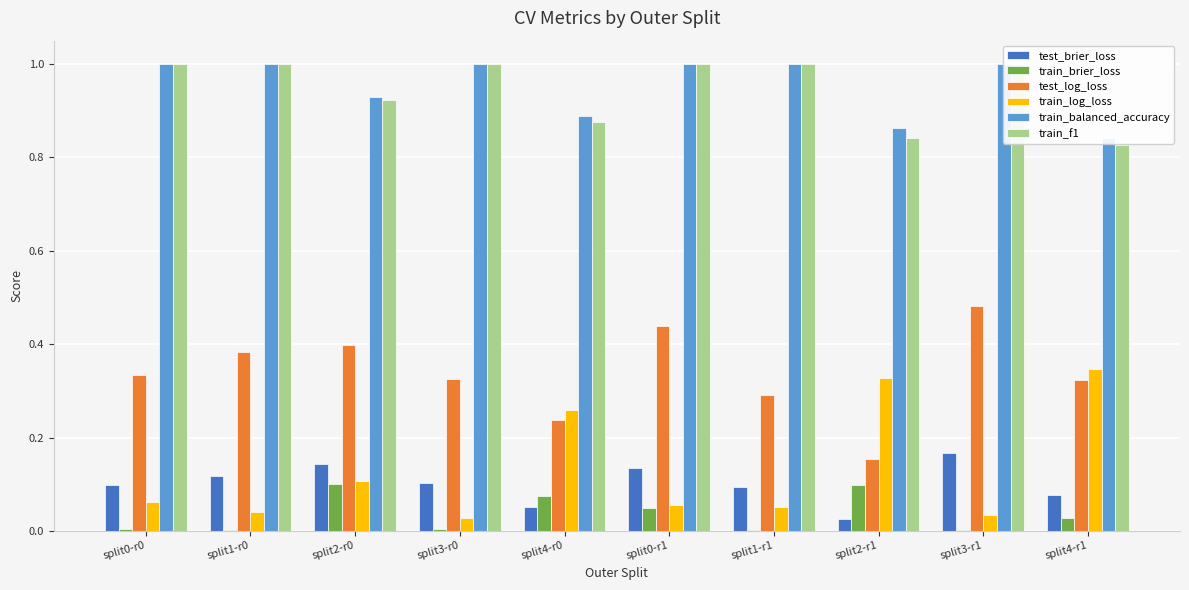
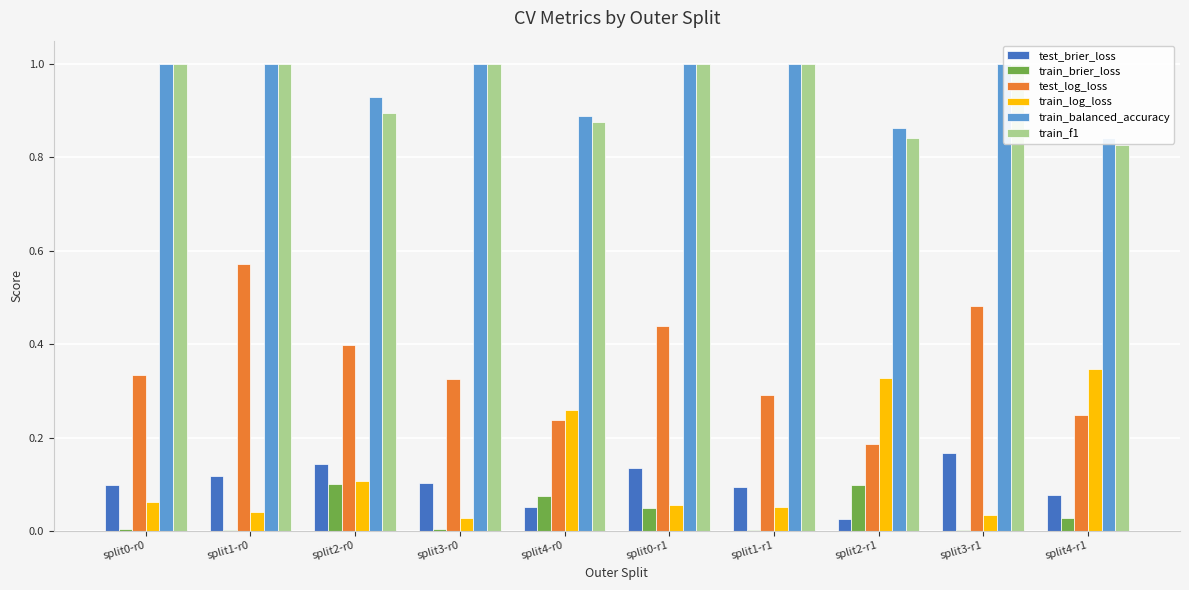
  {
    "train_brier_loss": {
      "split2-r0": 0.10,
      "split4-r0": 0.07,
      "split0-r1": 0.05,
      "split2-r1": 0.10,
      "split4-r1": 0.03
    },
    "test_log_loss": {
      "split0-r0": 0.33,
-     "split1-r0": 0.38,
+     "split1-r0": 0.57,
      "split2-r0": 0.40,
      "split3-r0": 0.32,
      "split4-r0": 0.24,
      "split0-r1": 0.44,
      "split1-r1": 0.29,
-     "split2-r1": 0.15,
+     "split2-r1": 0.19,
      "split3-r1": 0.48,
-     "split4-r1": 0.32
+     "split4-r1": 0.25
    },
    "train_log_loss": {
      "split0-r0": 0.06,
      "split1-r0": 0.04,
      "split2-r0": 0.11,
      "split3-r0": 0.03,
      "split4-r0": 0.26,
      "split0-r1": 0.06,
      "split1-r1": 0.05,
      "split2-r1": 0.33,
      "split3-r1": 0.03,
      "split4-r1": 0.35
    },
    "train_f1": {
      "split0-r0": 1.00,
      "split1-r0": 1.00,
-     "split2-r0": 0.92,
+     "split2-r0": 0.90,
      "split3-r0": 1.00,
      "split4-r0": 0.88,
      "split0-r1": 1.00,
      "split1-r1": 1.00,
      "split2-r1": 0.84,
      "split4-r1": 0.83
    }
  }
